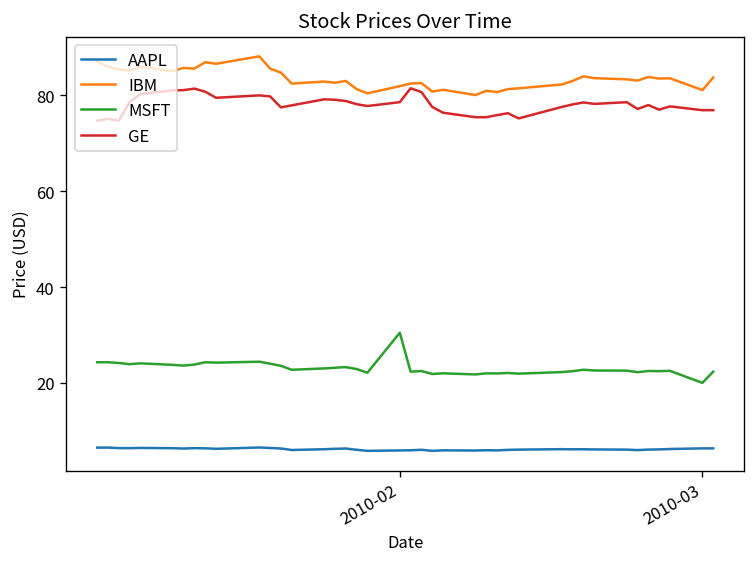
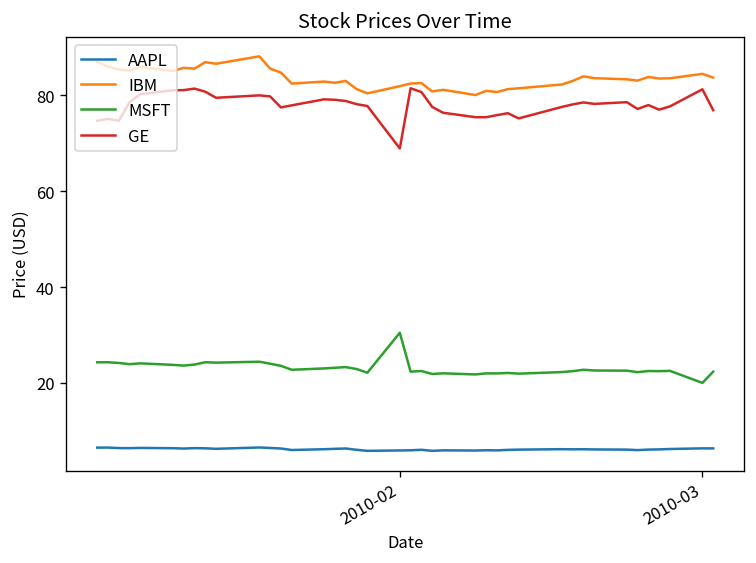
  {
    "AAPL": {
      "2010-02": 6,
      "2010-03": 6
    },
    "IBM": {
      "2010-02": 82,
-     "2010-03": 81
+     "2010-03": 84
    },
    "MSFT": {
      "2010-02": 30,
      "2010-03": 20
    },
    "GE": {
-     "2010-02": 79,
-     "2010-03": 77
+     "2010-02": 69,
+     "2010-03": 81
    }
  }
